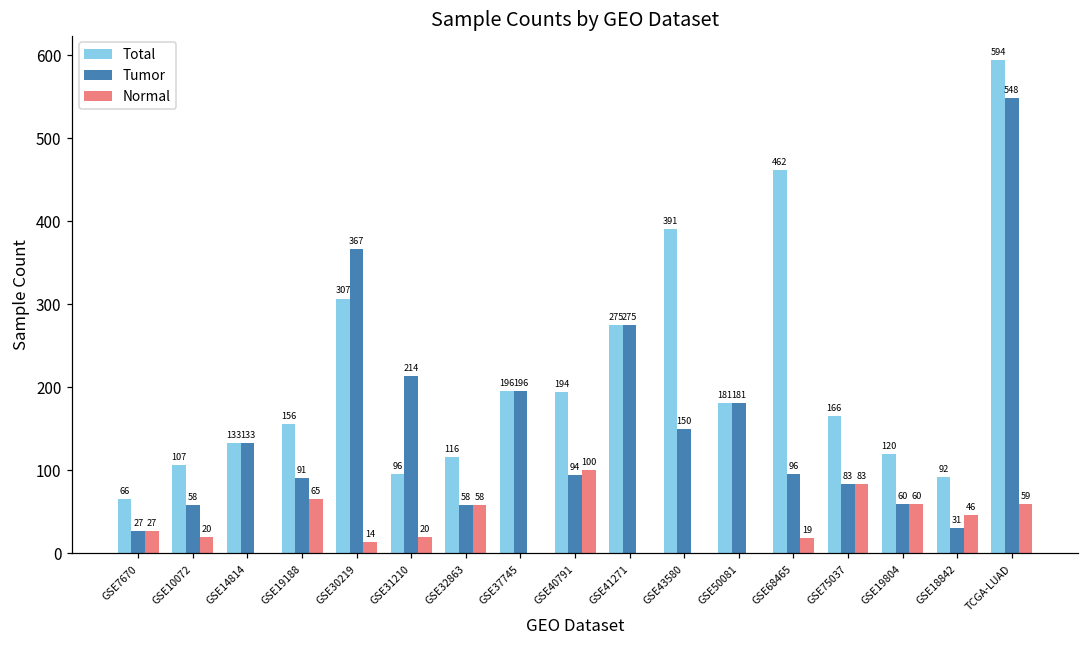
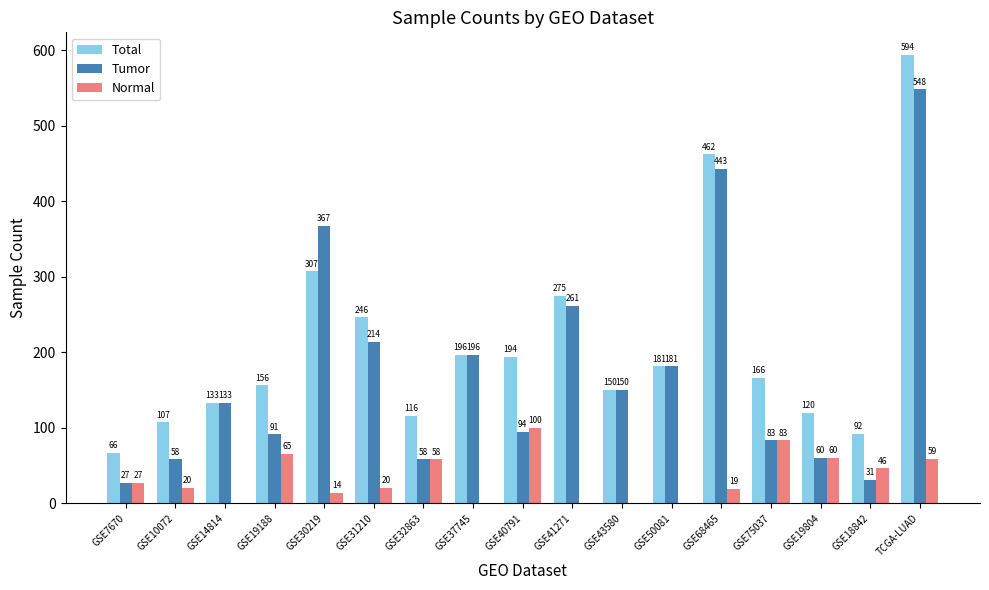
  {
    "Total": {
      "GSE7670": 66,
      "GSE10072": 107,
      "GSE14814": 133,
      "GSE19188": 156,
      "GSE30219": 307,
-     "GSE31210": 96,
+     "GSE31210": 246,
      "GSE32863": 116,
      "GSE37745": 196,
      "GSE40791": 194,
      "GSE41271": 275,
-     "GSE43580": 391,
+     "GSE43580": 150,
      "GSE50081": 181,
      "GSE68465": 462,
      "GSE75037": 166,
      "GSE19804": 120,
      "GSE18842": 92,
      "TCGA-LUAD": 594
    },
    "Tumor": {
      "GSE7670": 27,
      "GSE10072": 58,
      "GSE14814": 133,
      "GSE19188": 91,
      "GSE30219": 367,
      "GSE31210": 214,
      "GSE32863": 58,
      "GSE37745": 196,
      "GSE40791": 94,
-     "GSE41271": 275,
+     "GSE41271": 261,
      "GSE43580": 150,
      "GSE50081": 181,
-     "GSE68465": 96,
+     "GSE68465": 443,
      "GSE75037": 83,
      "GSE19804": 60,
      "GSE18842": 31,
      "TCGA-LUAD": 548
    },
    "Normal": {
      "GSE7670": 27,
      "GSE10072": 20,
      "GSE19188": 65,
      "GSE30219": 14,
      "GSE31210": 20,
      "GSE32863": 58,
      "GSE40791": 100,
      "GSE68465": 19,
      "GSE75037": 83,
      "GSE19804": 60,
      "GSE18842": 46,
      "TCGA-LUAD": 59
    }
  }
